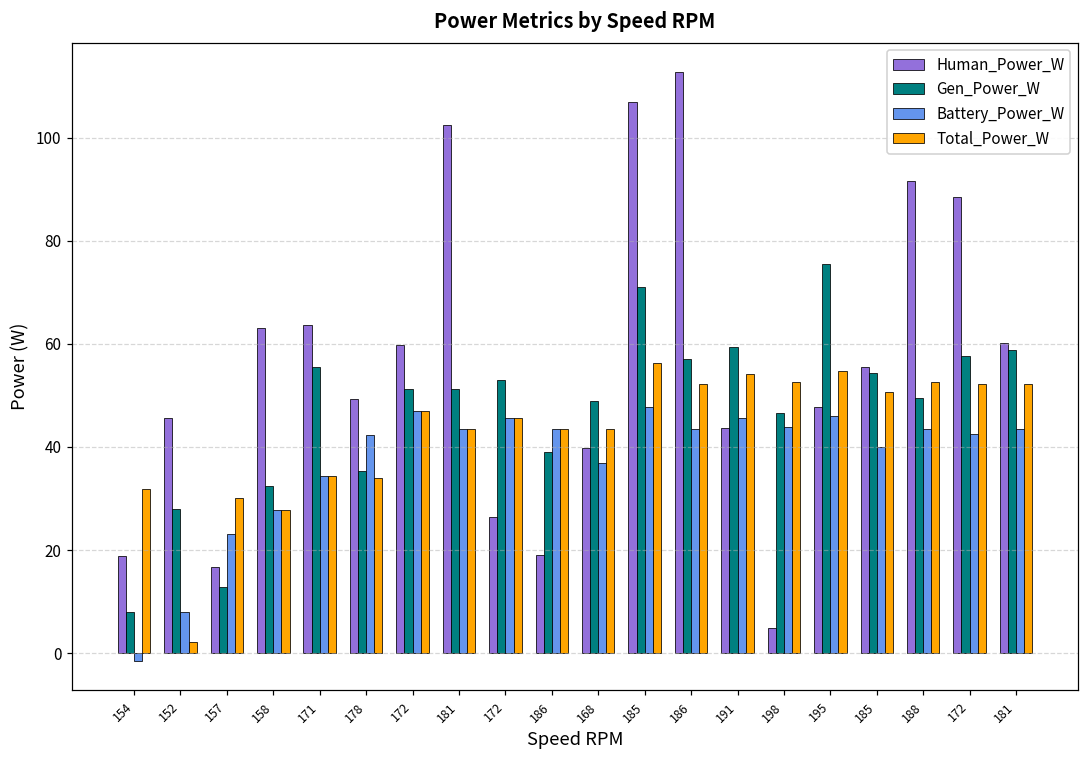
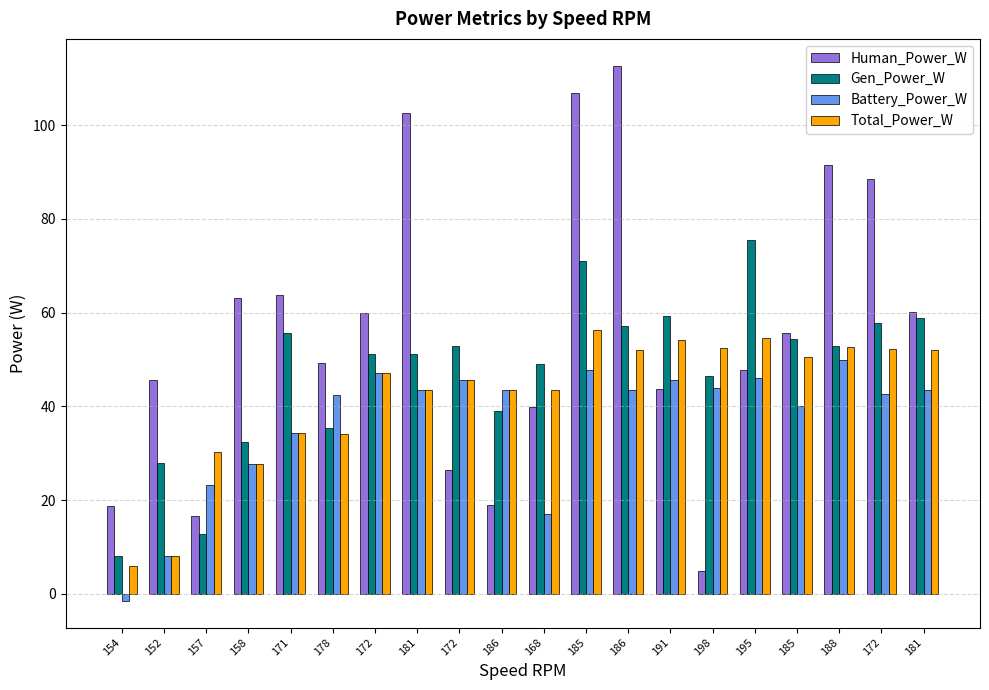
  {
    "Human_Power_W": {
      "154": 19,
      "152": 46,
      "157": 17,
      "158": 63,
      "171": 64,
      "178": 49,
      "168": 40,
      "191": 44,
      "198": 5,
      "195": 48,
      "188": 92
    },
    "Gen_Power_W": {
      "154": 8,
      "152": 28,
      "157": 13,
      "158": 32,
      "171": 56,
      "178": 35,
      "168": 49,
      "191": 59,
      "198": 47,
      "195": 75,
-     "188": 50
+     "188": 53
    },
    "Battery_Power_W": {
      "154": -2,
      "152": 8,
      "157": 23,
      "158": 28,
      "171": 34,
      "178": 42,
-     "168": 37,
+     "168": 17,
      "191": 46,
      "198": 44,
      "195": 46,
-     "188": 44
+     "188": 50
    },
    "Total_Power_W": {
-     "154": 32,
-     "152": 2,
+     "154": 6,
+     "152": 8,
      "157": 30,
      "158": 28,
      "171": 34,
      "178": 34,
      "168": 44,
      "191": 54,
      "198": 53,
      "195": 55,
      "188": 53
    }
  }
